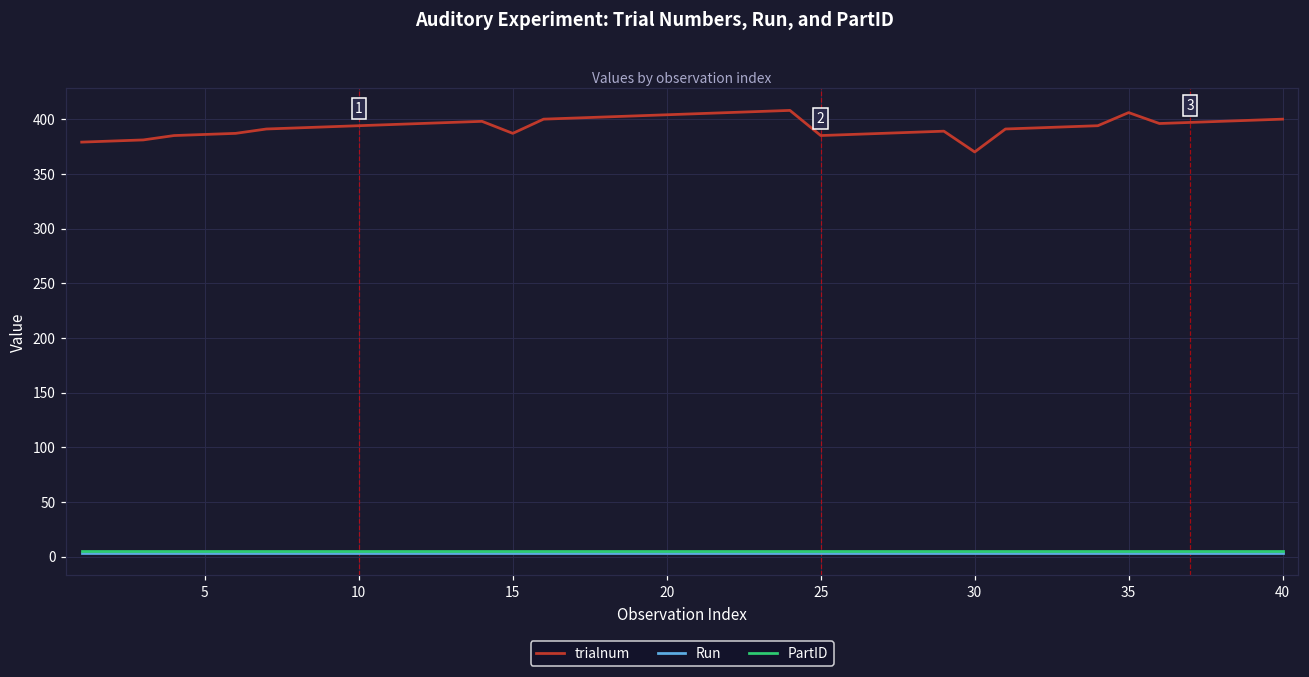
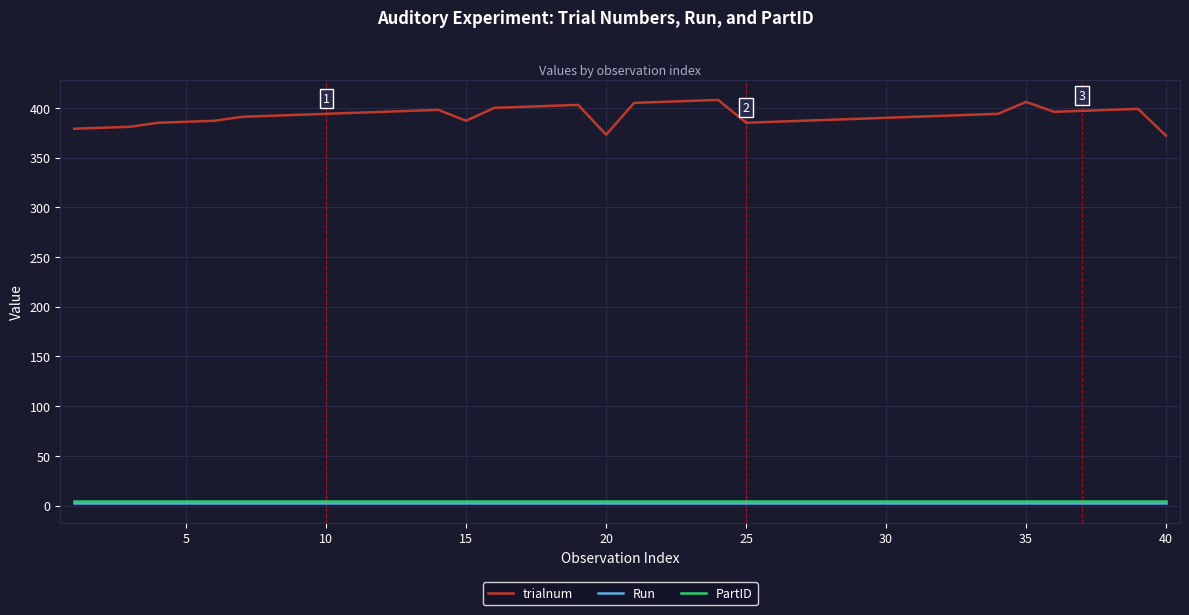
  {
    "trialnum": {
      "5": 390,
      "15": 390,
-     "20": 400,
-     "30": 370,
+     "20": 370,
+     "30": 390,
      "35": 410,
-     "40": 400
+     "40": 370
    }
  }
